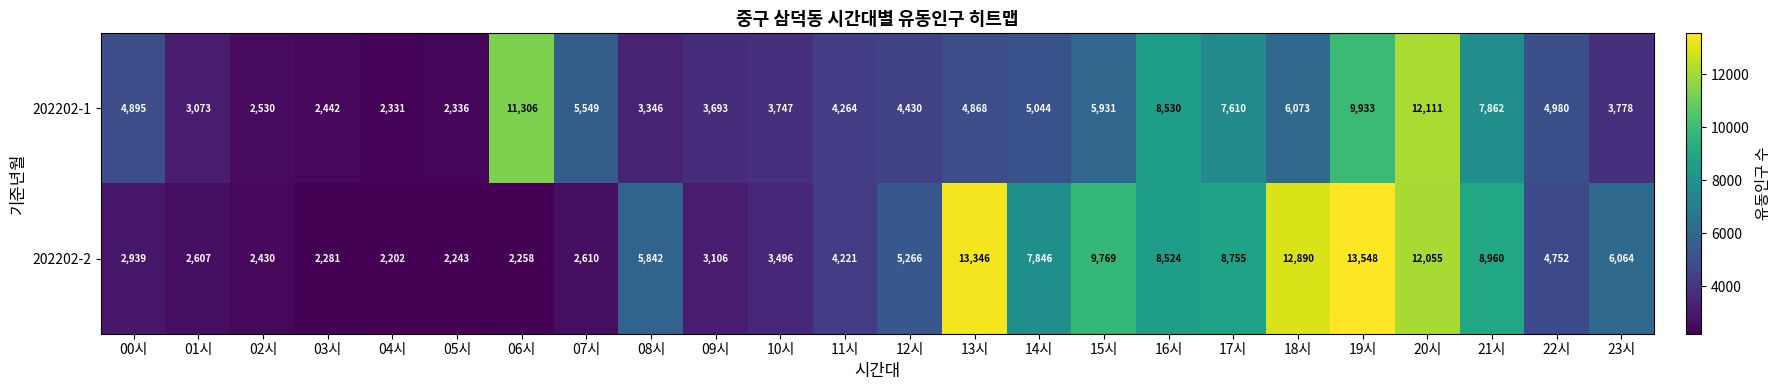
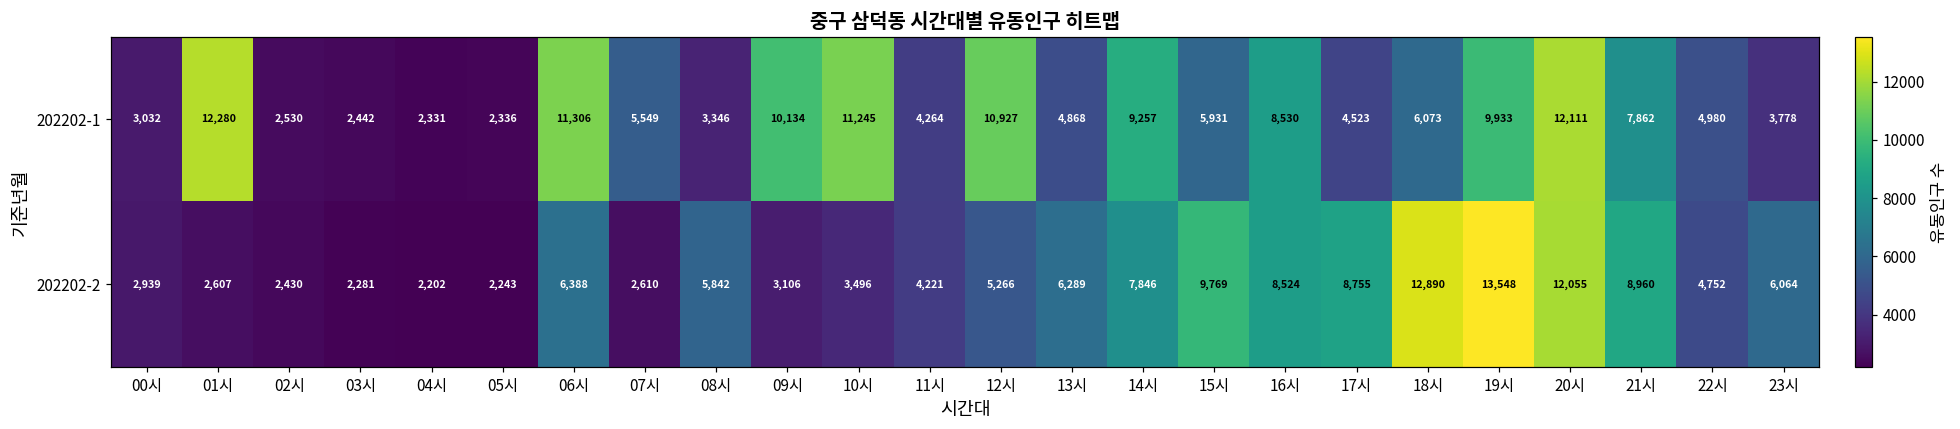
  {
    "202202-1": {
-     "00시": "4,895",
-     "01시": "3,073",
+     "00시": "3,032",
+     "01시": "12,280",
      "02시": "2,530",
      "03시": "2,442",
      "04시": "2,331",
      "05시": "2,336",
      "06시": "11,306",
      "07시": "5,549",
      "08시": "3,346",
-     "09시": "3,693",
-     "10시": "3,747",
+     "09시": "10,134",
+     "10시": "11,245",
      "11시": "4,264",
-     "12시": "4,430",
+     "12시": "10,927",
      "13시": "4,868",
-     "14시": "5,044",
+     "14시": "9,257",
      "15시": "5,931",
      "16시": "8,530",
-     "17시": "7,610",
+     "17시": "4,523",
      "18시": "6,073",
      "19시": "9,933",
      "20시": "12,111",
      "21시": "7,862",
      "22시": "4,980",
      "23시": "3,778"
    },
    "202202-2": {
      "00시": "2,939",
      "01시": "2,607",
      "02시": "2,430",
      "03시": "2,281",
      "04시": "2,202",
      "05시": "2,243",
-     "06시": "2,258",
+     "06시": "6,388",
      "07시": "2,610",
      "08시": "5,842",
      "09시": "3,106",
      "10시": "3,496",
      "11시": "4,221",
      "12시": "5,266",
-     "13시": "13,346",
+     "13시": "6,289",
      "14시": "7,846",
      "15시": "9,769",
      "16시": "8,524",
      "17시": "8,755",
      "18시": "12,890",
      "19시": "13,548",
      "20시": "12,055",
      "21시": "8,960",
      "22시": "4,752",
      "23시": "6,064"
    }
  }
